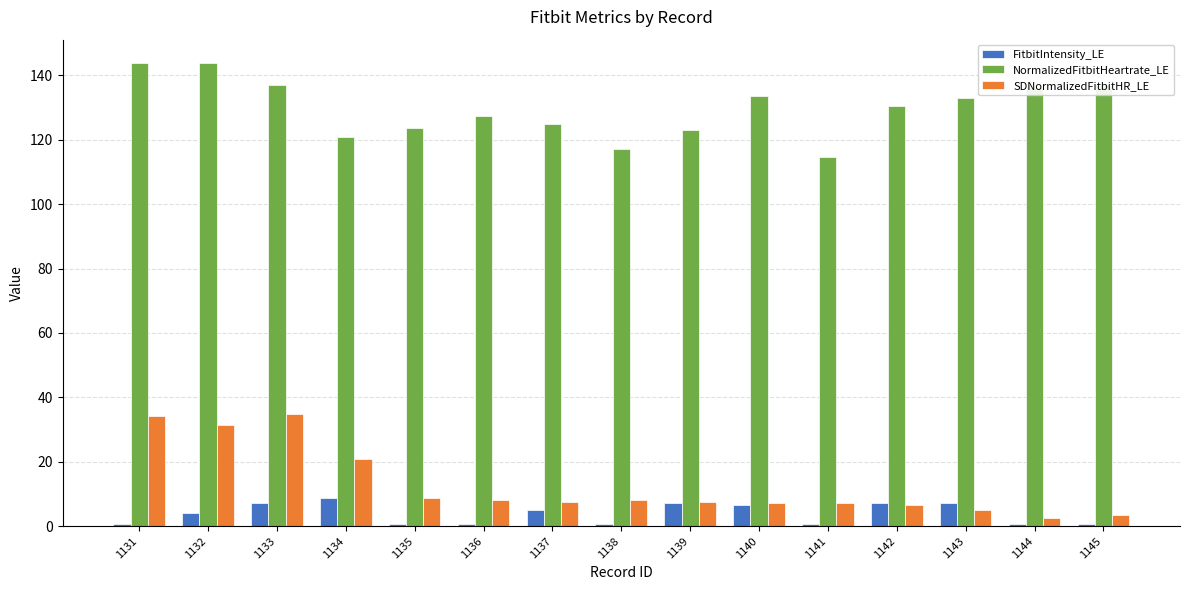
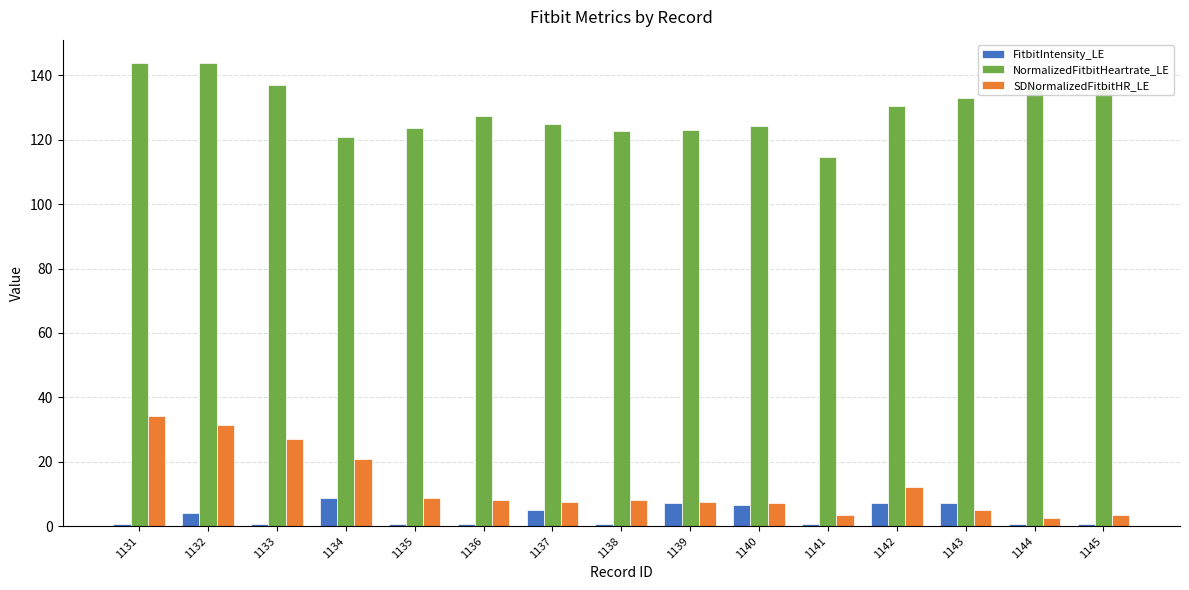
  {
    "FitbitIntensity_LE": {
      "1132": 4,
-     "1133": 7,
+     "1133": 1,
      "1134": 9,
      "1137": 5,
      "1139": 7,
      "1140": 7,
      "1142": 7,
      "1143": 7
    },
    "NormalizedFitbitHeartrate_LE": {
      "1131": 144,
      "1132": 144,
      "1133": 137,
      "1134": 121,
      "1135": 124,
      "1136": 127,
      "1137": 125,
-     "1138": 117,
+     "1138": 123,
      "1139": 123,
-     "1140": 133,
+     "1140": 124,
      "1141": 115,
      "1142": 130,
      "1143": 133
    },
    "SDNormalizedFitbitHR_LE": {
      "1131": 34,
      "1132": 31,
-     "1133": 35,
+     "1133": 27,
      "1134": 21,
      "1135": 9,
      "1136": 8,
      "1137": 8,
      "1138": 8,
      "1139": 8,
      "1140": 7,
-     "1141": 7,
-     "1142": 7,
+     "1141": 3,
+     "1142": 12,
      "1143": 5,
      "1144": 3,
      "1145": 3
    }
  }
